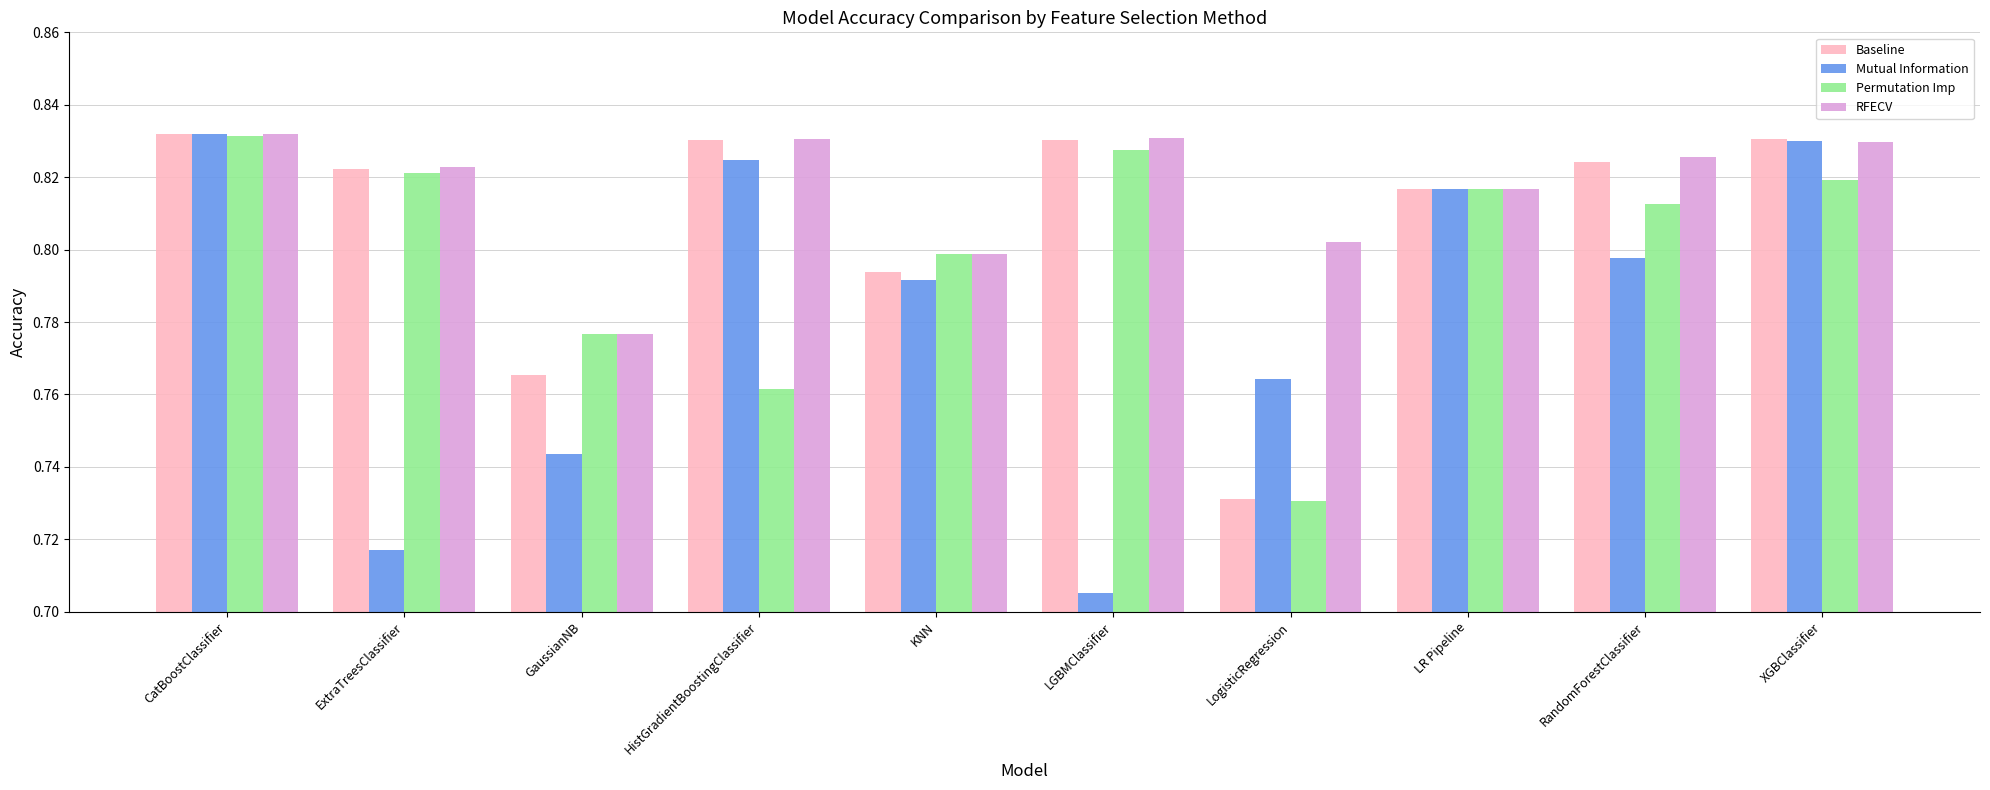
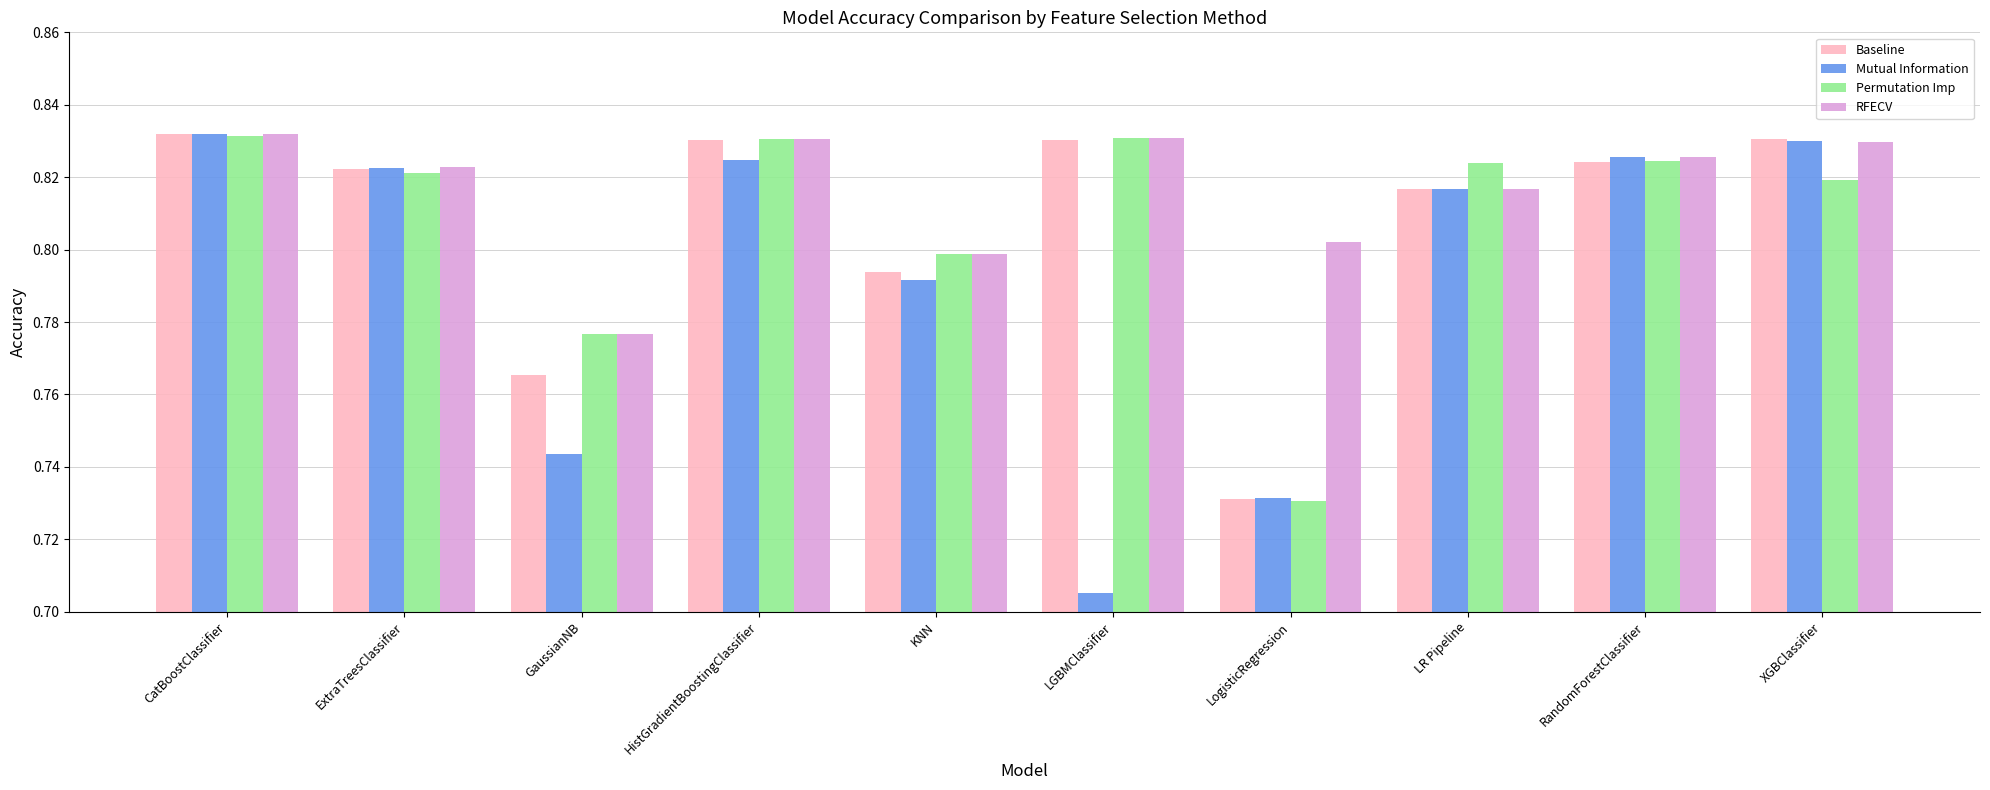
  {
    "Mutual Information": {
      "CatBoostClassifier": 0.832,
-     "ExtraTreesClassifier": 0.717,
+     "ExtraTreesClassifier": 0.823,
      "GaussianNB": 0.744,
      "HistGradientBoostingClassifier": 0.825,
      "KNN": 0.792,
      "LGBMClassifier": 0.705,
-     "LogisticRegression": 0.764,
+     "LogisticRegression": 0.731,
      "LR Pipeline": 0.817,
-     "RandomForestClassifier": 0.798,
+     "RandomForestClassifier": 0.826,
      "XGBClassifier": 0.830
    },
    "Permutation Imp": {
      "CatBoostClassifier": 0.831,
      "ExtraTreesClassifier": 0.821,
      "GaussianNB": 0.777,
-     "HistGradientBoostingClassifier": 0.761,
+     "HistGradientBoostingClassifier": 0.831,
      "KNN": 0.799,
-     "LGBMClassifier": 0.827,
+     "LGBMClassifier": 0.831,
      "LogisticRegression": 0.731,
-     "LR Pipeline": 0.817,
-     "RandomForestClassifier": 0.812,
+     "LR Pipeline": 0.824,
+     "RandomForestClassifier": 0.824,
      "XGBClassifier": 0.819
    }
  }
